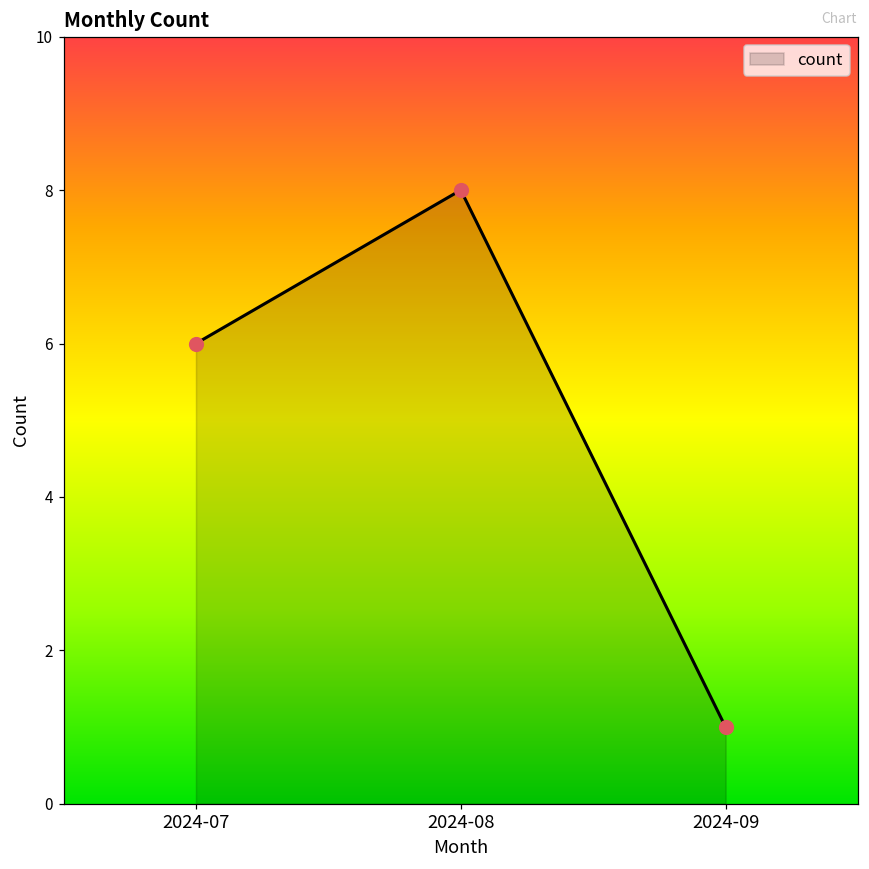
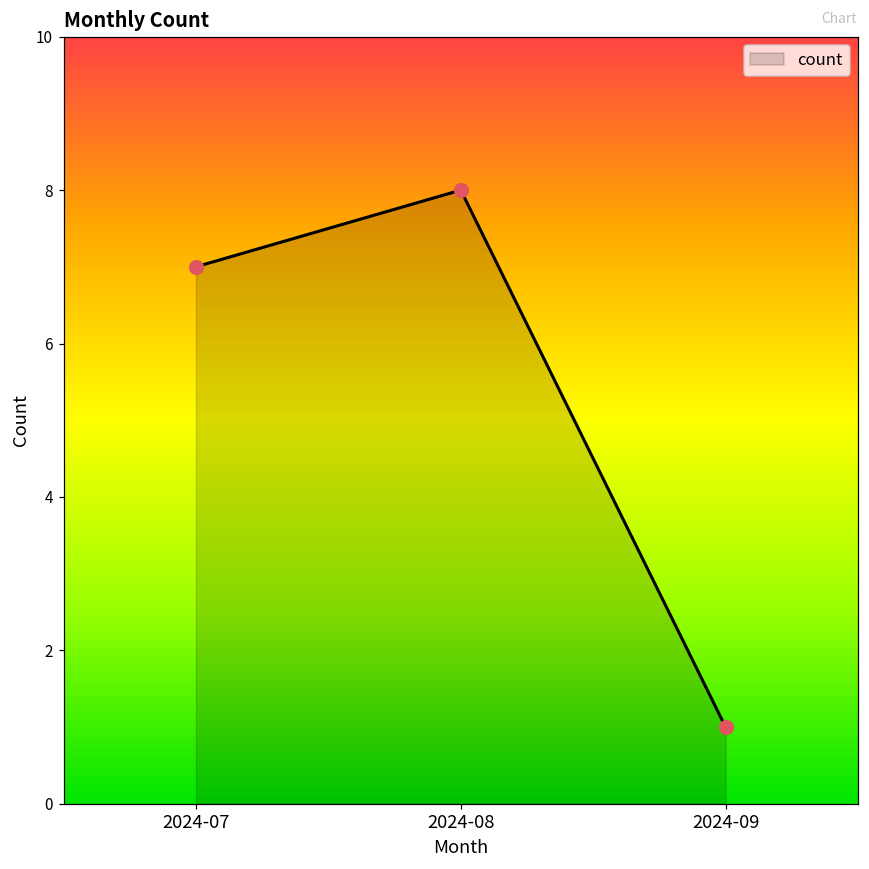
  {
-   "2024-07": 6,
+   "2024-07": 7,
    "2024-08": 8,
    "2024-09": 1
  }
